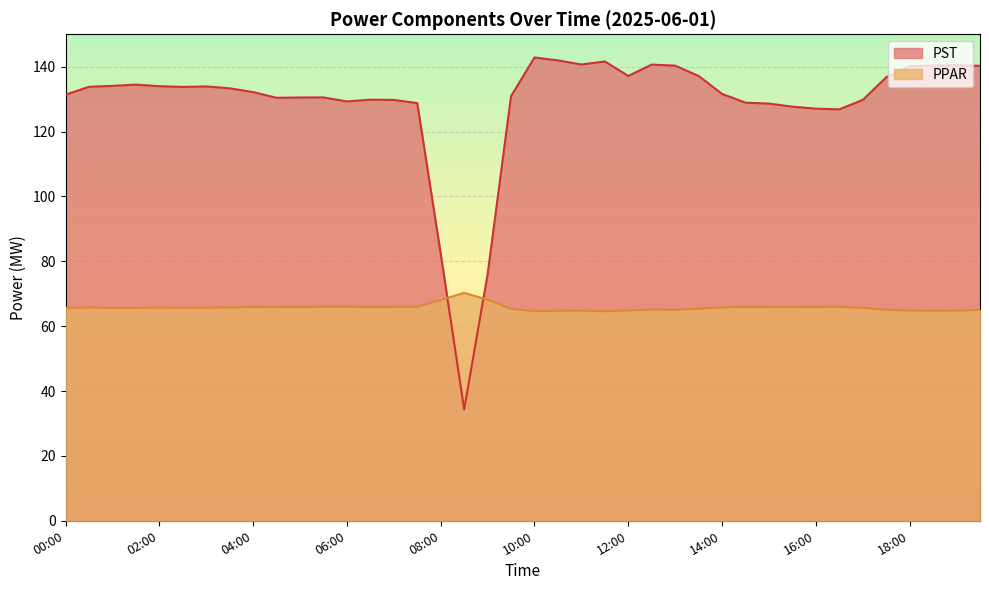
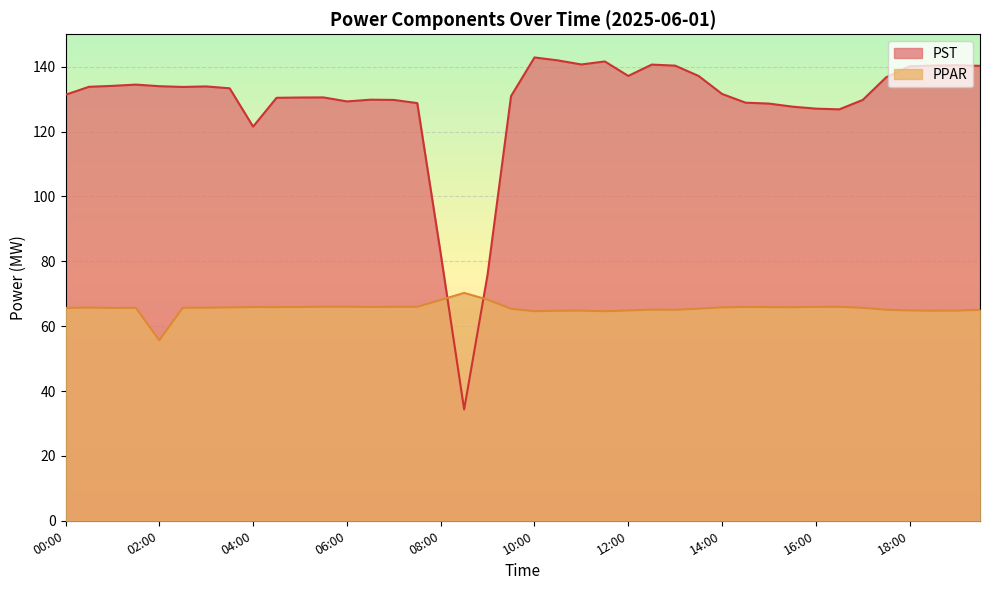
  {
    "PST": {
      "00:00": 131,
      "02:00": 134,
-     "04:00": 132,
+     "04:00": 122,
      "06:00": 129,
      "08:00": 82,
      "10:00": 143,
      "12:00": 137,
      "14:00": 132,
      "16:00": 127
    },
    "PPAR": {
      "00:00": 66,
-     "02:00": 66,
+     "02:00": 56,
      "04:00": 66,
      "06:00": 66,
      "08:00": 68,
      "10:00": 65,
      "12:00": 65,
      "14:00": 66,
      "16:00": 66,
      "18:00": 65
    }
  }
